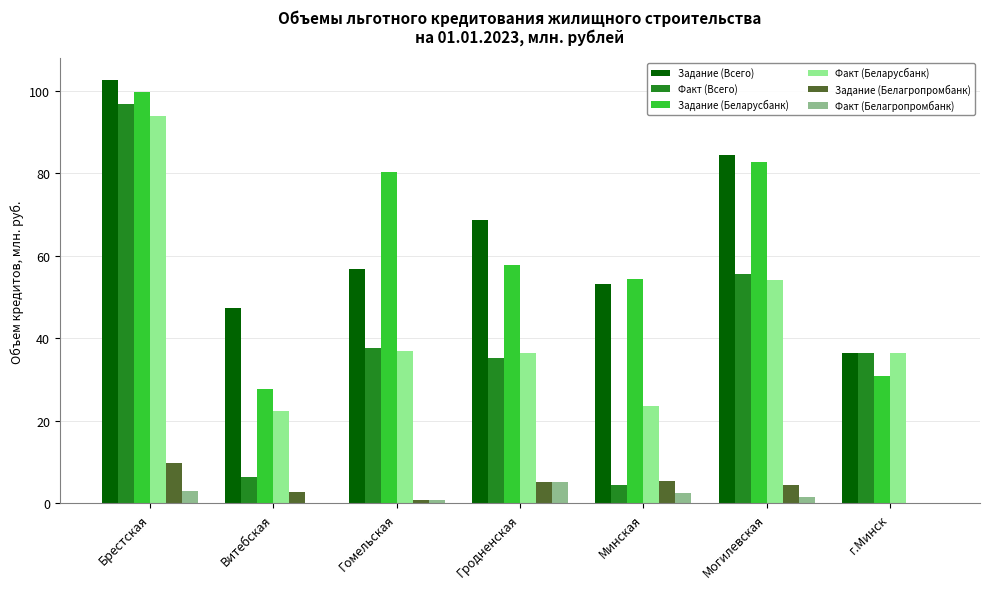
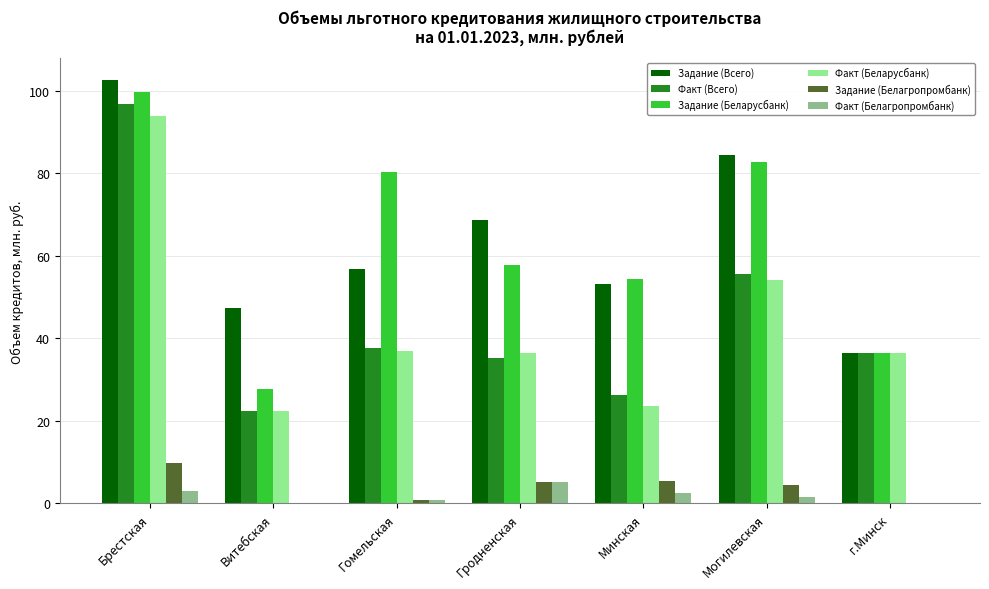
  {
    "Задание (Всего)": {
      "Брестская": 103,
      "Витебская": 47,
      "Гомельская": 57,
      "Гродненская": 69,
      "Минская": 53,
      "Могилевская": 84,
      "г.Минск": 36
    },
    "Факт (Всего)": {
      "Брестская": 97,
-     "Витебская": 6,
+     "Витебская": 22,
      "Гомельская": 38,
      "Гродненская": 35,
-     "Минская": 4,
+     "Минская": 26,
      "Могилевская": 56,
      "г.Минск": 36
    },
    "Задание (Беларусбанк)": {
      "Брестская": 100,
      "Витебская": 28,
      "Гомельская": 80,
      "Гродненская": 58,
      "Минская": 54,
      "Могилевская": 83,
-     "г.Минск": 31
+     "г.Минск": 36
    },
    "Задание (Белагропромбанк)": {
      "Брестская": 10,
-     "Витебская": 3,
+     "Витебская": 0,
      "Гомельская": 1,
      "Гродненская": 5,
      "Минская": 5,
      "Могилевская": 4,
      "г.Минск": 0
    }
  }
